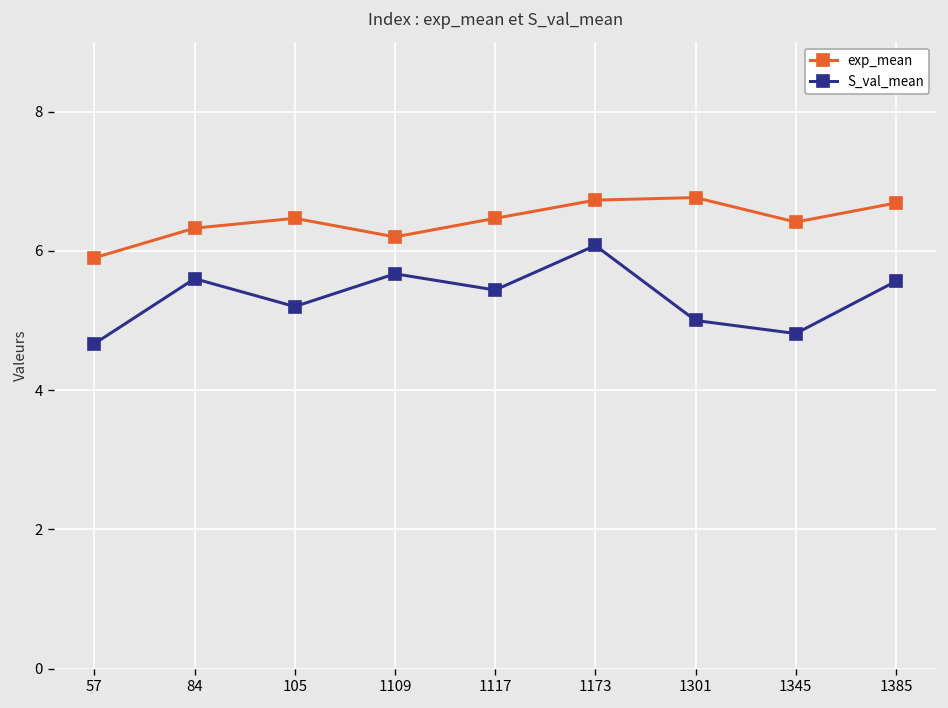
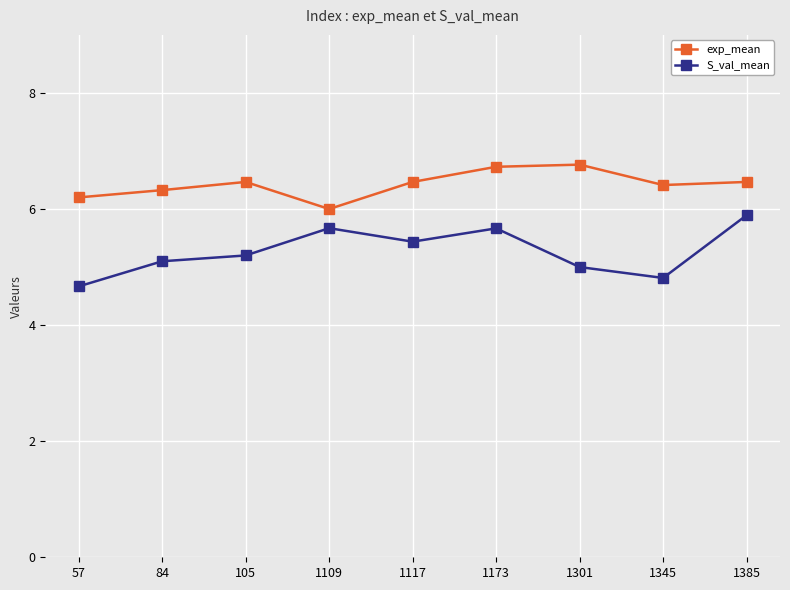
  {
    "exp_mean": {
-     "57": 5.9,
+     "57": 6.2,
      "84": 6.3,
      "105": 6.5,
-     "1109": 6.2,
+     "1109": 6.0,
      "1117": 6.5,
      "1173": 6.7,
      "1301": 6.8,
      "1345": 6.4,
-     "1385": 6.7
+     "1385": 6.5
    },
    "S_val_mean": {
      "57": 4.7,
-     "84": 5.6,
+     "84": 5.1,
      "105": 5.2,
      "1109": 5.7,
      "1117": 5.4,
-     "1173": 6.1,
+     "1173": 5.7,
      "1301": 5.0,
      "1345": 4.8,
-     "1385": 5.6
+     "1385": 5.9
    }
  }
